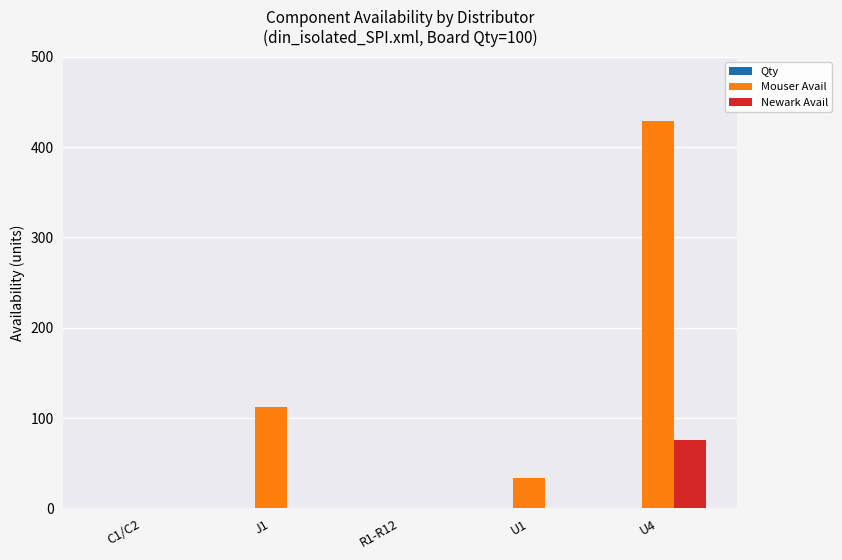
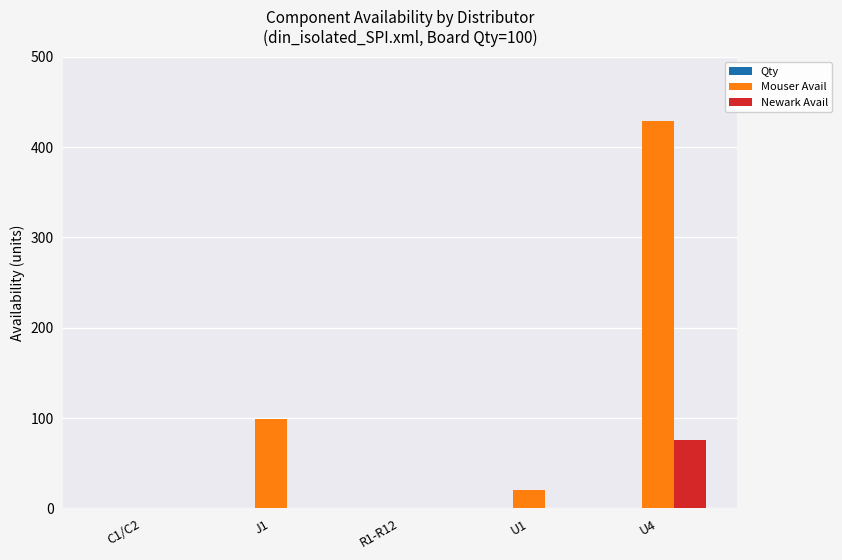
  {
    "Qty": {
      "C1/C2": 0,
      "J1": 0,
      "R1-R12": 0,
      "U1": 0,
      "U4": 0
    },
    "Mouser Avail": {
      "C1/C2": 0,
-     "J1": 110,
+     "J1": 100,
      "R1-R12": 0,
-     "U1": 30,
+     "U1": 20,
      "U4": 430
    },
    "Newark Avail": {
      "C1/C2": 0,
      "J1": 0,
      "R1-R12": 0,
      "U1": 0,
      "U4": 80
    }
  }
